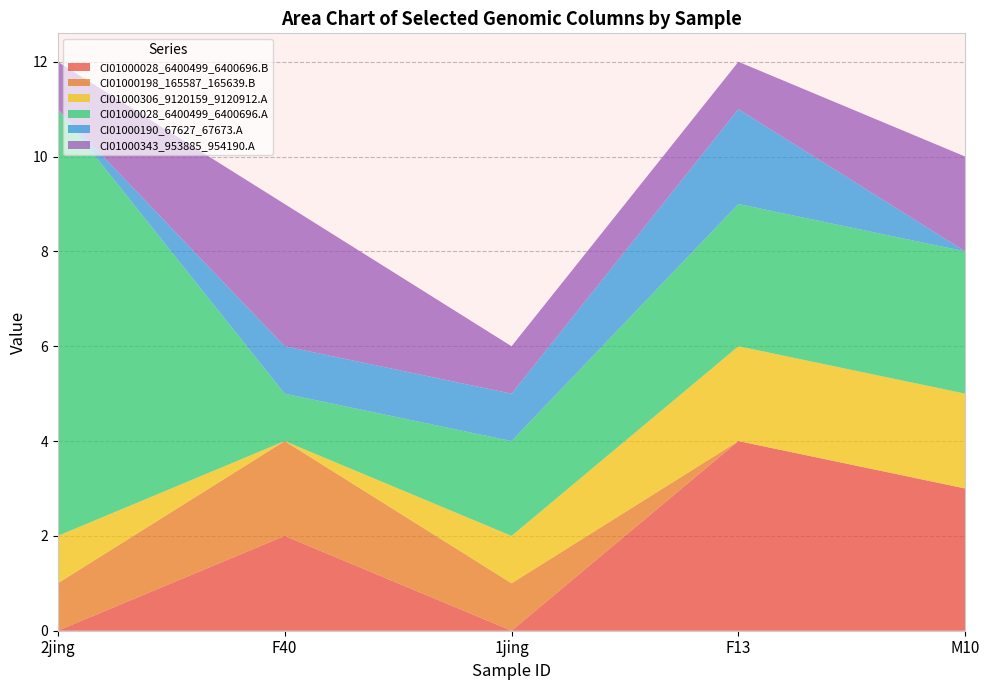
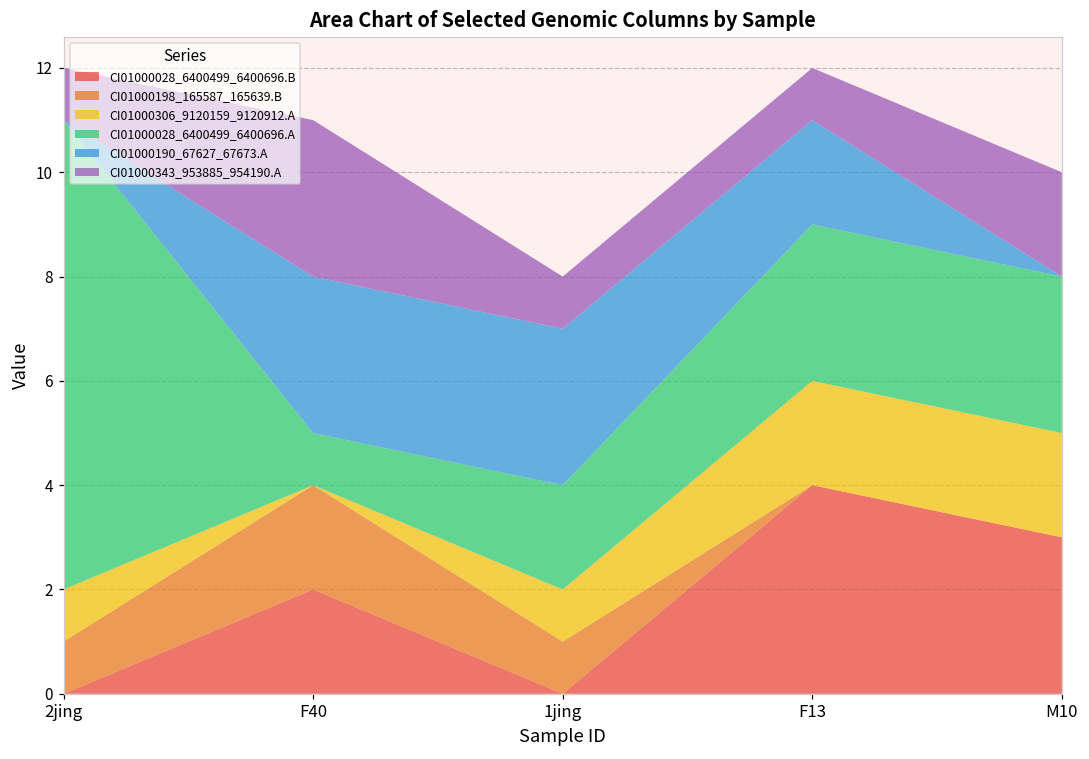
  {
    "CI01000306_9120159_9120912.A": {
      "2jing": 1,
      "1jing": 1,
      "F13": 2,
      "M10": 2
    },
    "CI01000028_6400499_6400696.A": {
      "F40": 1,
      "1jing": 2,
      "F13": 3
    },
    "CI01000190_67627_67673.A": {
-     "F40": 1,
-     "1jing": 1,
+     "F40": 3,
+     "1jing": 3,
      "F13": 2
    },
    "CI01000343_953885_954190.A": {
      "2jing": 1,
      "F40": 3,
      "1jing": 1,
      "F13": 1,
      "M10": 2
    }
  }
